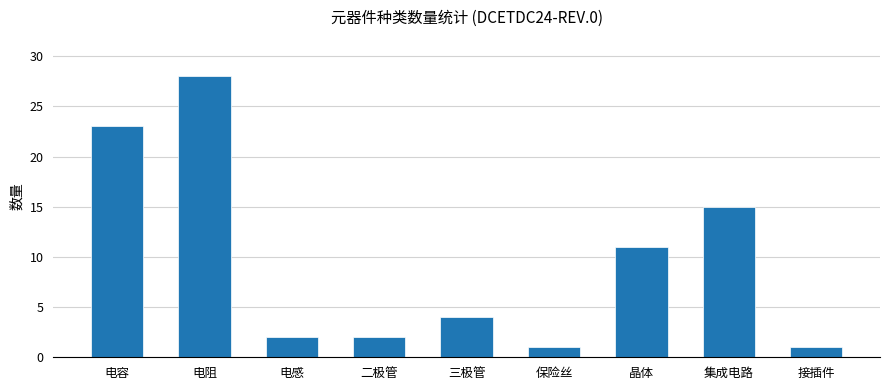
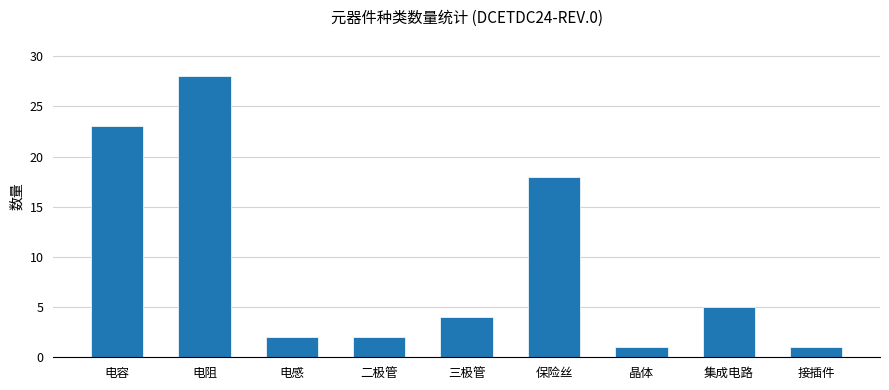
  {
    "电容": 23,
    "电阻": 28,
    "电感": 2,
    "二极管": 2,
    "三极管": 4,
-   "保险丝": 1,
-   "晶体": 11,
-   "集成电路": 15,
+   "保险丝": 18,
+   "晶体": 1,
+   "集成电路": 5,
    "接插件": 1
  }
